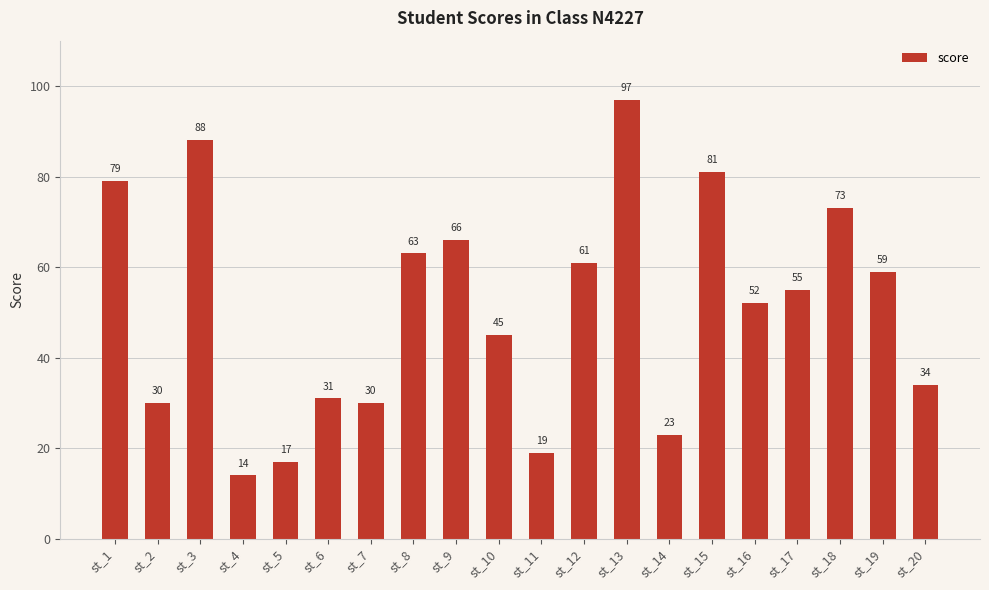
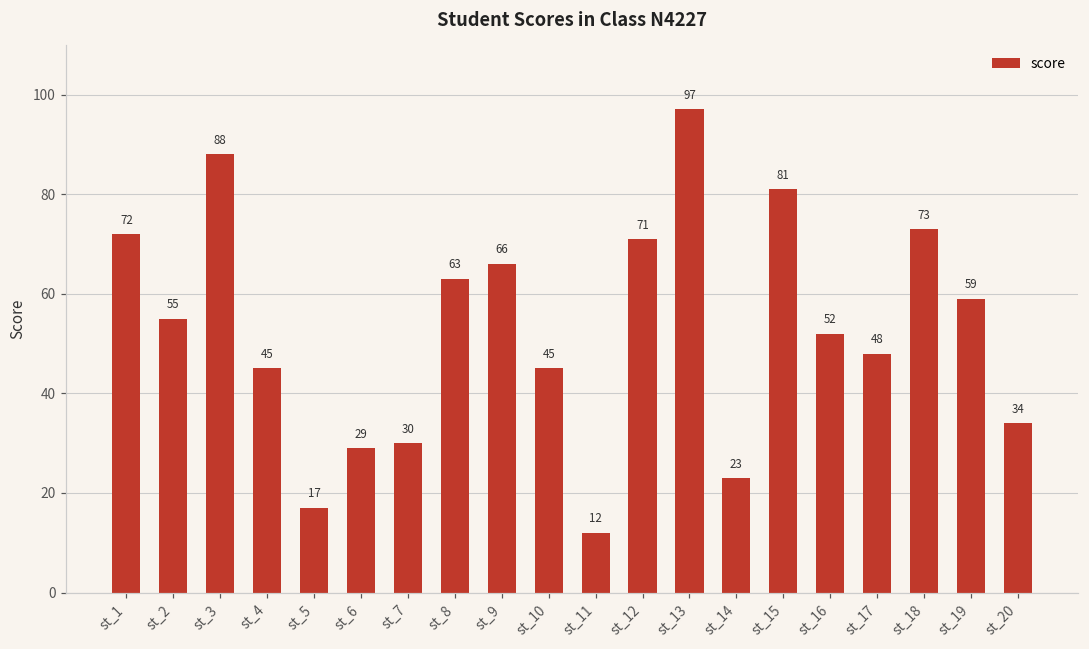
  {
-   "st_1": 79,
-   "st_2": 30,
+   "st_1": 72,
+   "st_2": 55,
    "st_3": 88,
-   "st_4": 14,
+   "st_4": 45,
    "st_5": 17,
-   "st_6": 31,
+   "st_6": 29,
    "st_7": 30,
    "st_8": 63,
    "st_9": 66,
    "st_10": 45,
-   "st_11": 19,
-   "st_12": 61,
+   "st_11": 12,
+   "st_12": 71,
    "st_13": 97,
    "st_14": 23,
    "st_15": 81,
    "st_16": 52,
-   "st_17": 55,
+   "st_17": 48,
    "st_18": 73,
    "st_19": 59,
    "st_20": 34
  }
